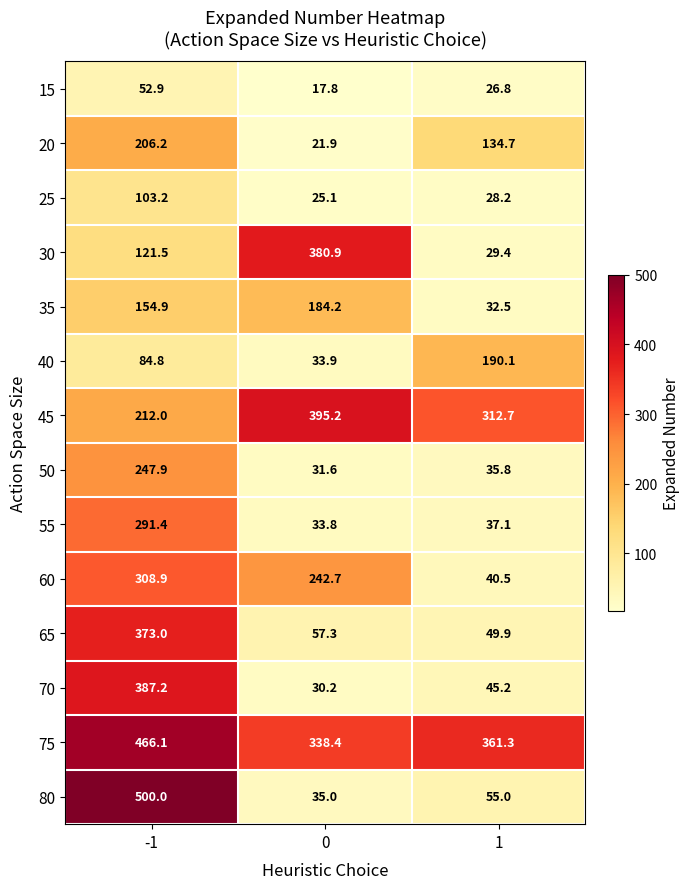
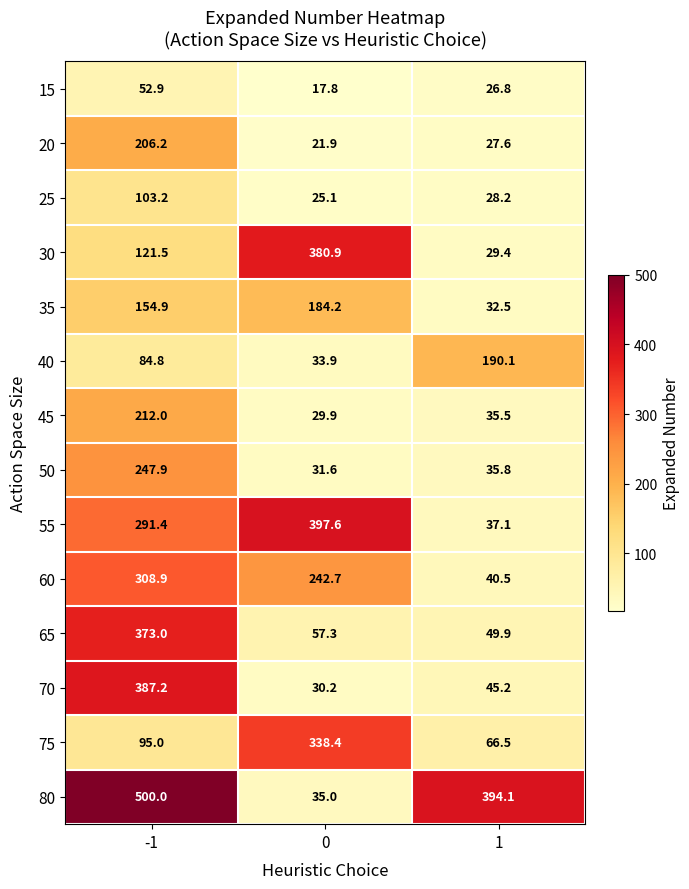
  {
    "15": {
      "-1": 52.9,
      "0": 17.8,
      "1": 26.8
    },
    "20": {
      "-1": 206.2,
      "0": 21.9,
-     "1": 134.7
+     "1": 27.6
    },
    "25": {
      "-1": 103.2,
      "0": 25.1,
      "1": 28.2
    },
    "30": {
      "-1": 121.5,
      "0": 380.9,
      "1": 29.4
    },
    "35": {
      "-1": 154.9,
      "0": 184.2,
      "1": 32.5
    },
    "40": {
      "-1": 84.8,
      "0": 33.9,
      "1": 190.1
    },
    "45": {
      "-1": 212.0,
-     "0": 395.2,
-     "1": 312.7
+     "0": 29.9,
+     "1": 35.5
    },
    "50": {
      "-1": 247.9,
      "0": 31.6,
      "1": 35.8
    },
    "55": {
      "-1": 291.4,
-     "0": 33.8,
+     "0": 397.6,
      "1": 37.1
    },
    "60": {
      "-1": 308.9,
      "0": 242.7,
      "1": 40.5
    },
    "65": {
      "-1": 373.0,
      "0": 57.3,
      "1": 49.9
    },
    "70": {
      "-1": 387.2,
      "0": 30.2,
      "1": 45.2
    },
    "75": {
-     "-1": 466.1,
+     "-1": 95.0,
      "0": 338.4,
-     "1": 361.3
+     "1": 66.5
    },
    "80": {
      "-1": 500.0,
      "0": 35.0,
-     "1": 55.0
+     "1": 394.1
    }
  }
